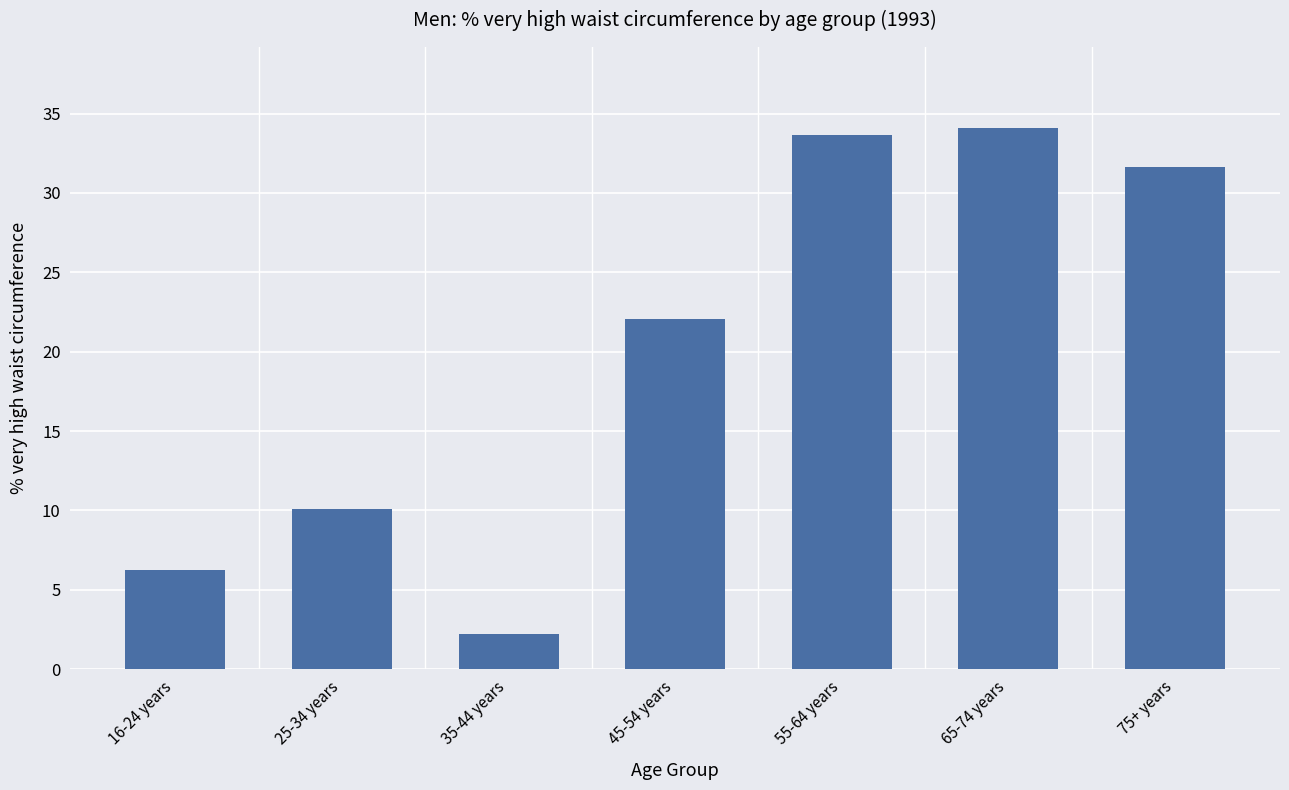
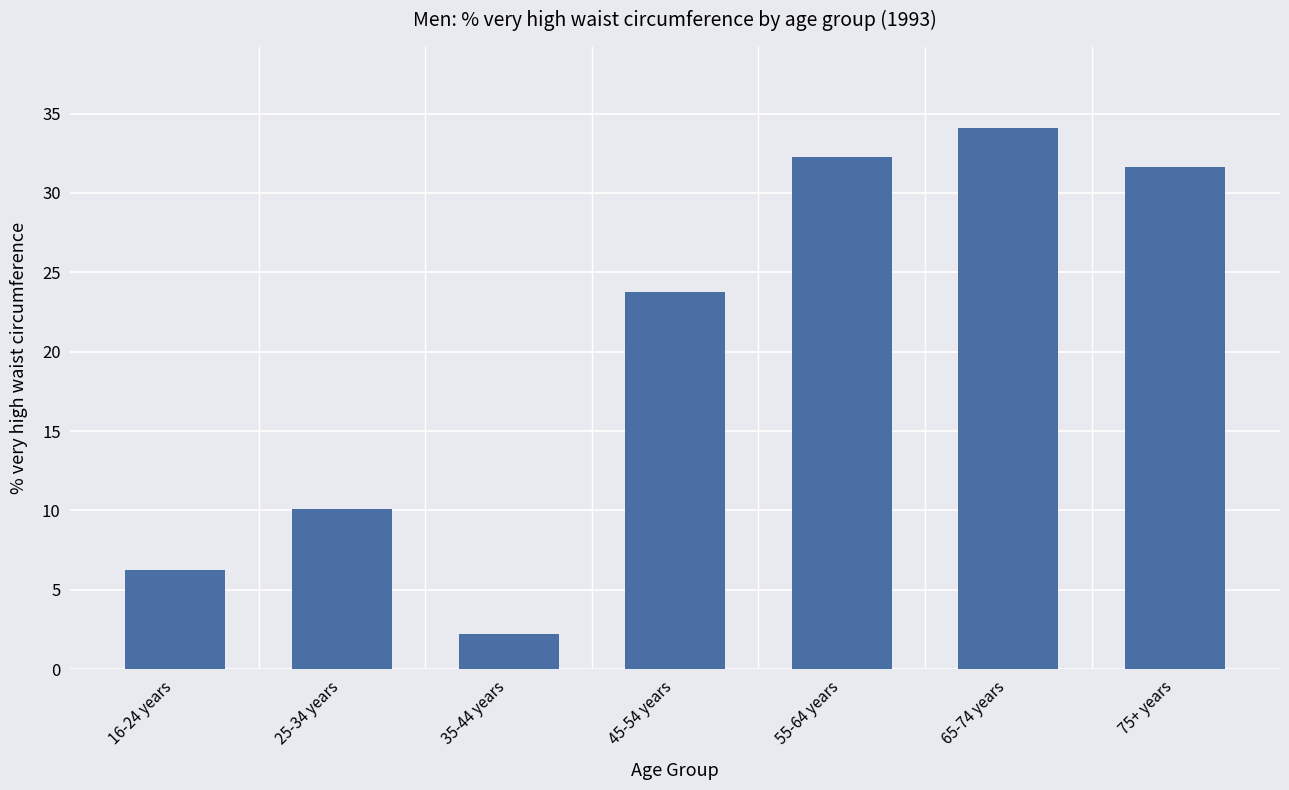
  {
    "16-24 years": 6.2,
    "25-34 years": 10.1,
    "35-44 years": 2.2,
-   "45-54 years": 22.0,
-   "55-64 years": 33.6,
+   "45-54 years": 23.8,
+   "55-64 years": 32.2,
    "65-74 years": 34.1,
    "75+ years": 31.7
  }
